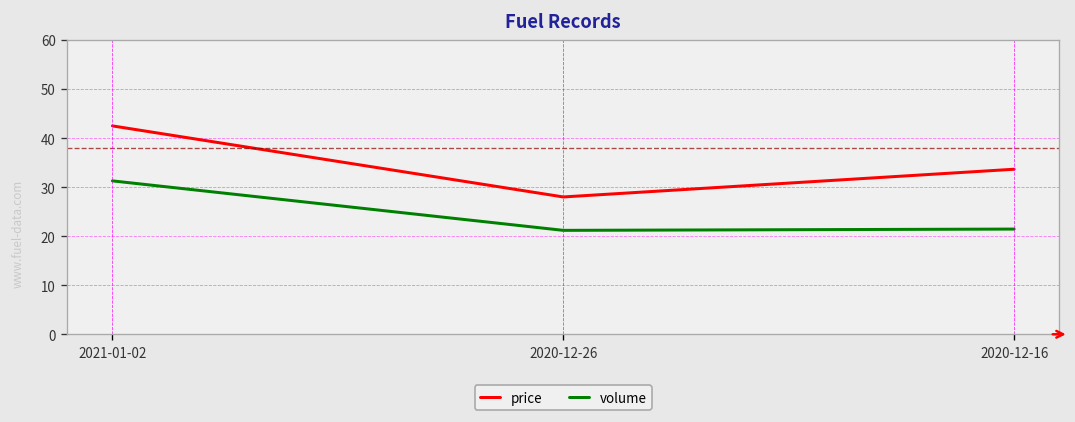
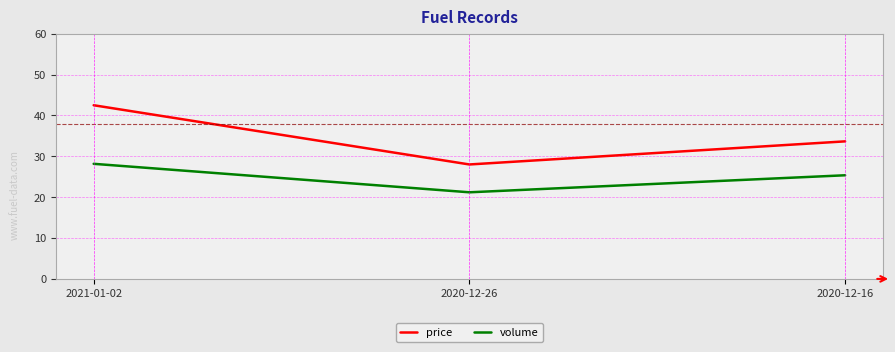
  {
    "price": {
      "2021-01-02": 42,
      "2020-12-26": 28,
      "2020-12-16": 34
    },
    "volume": {
-     "2021-01-02": 31,
+     "2021-01-02": 28,
      "2020-12-26": 21,
-     "2020-12-16": 21
+     "2020-12-16": 25
    }
  }
